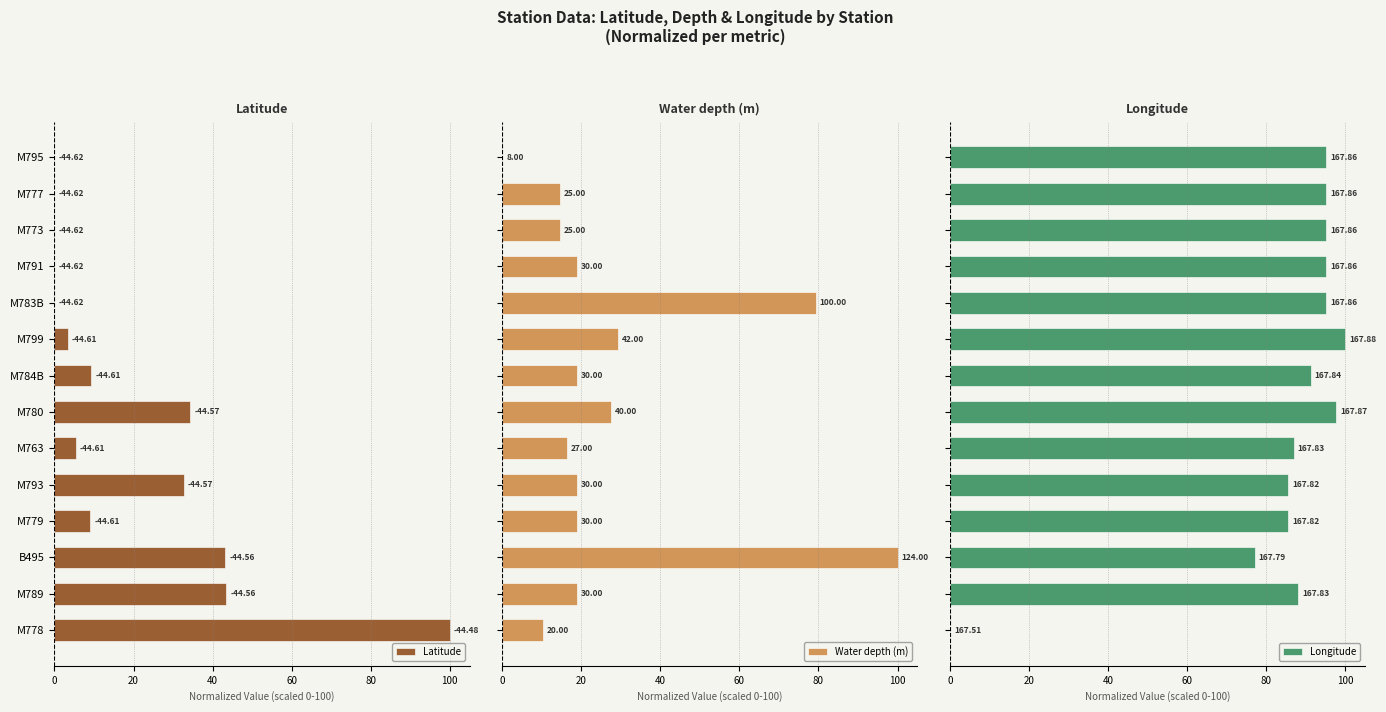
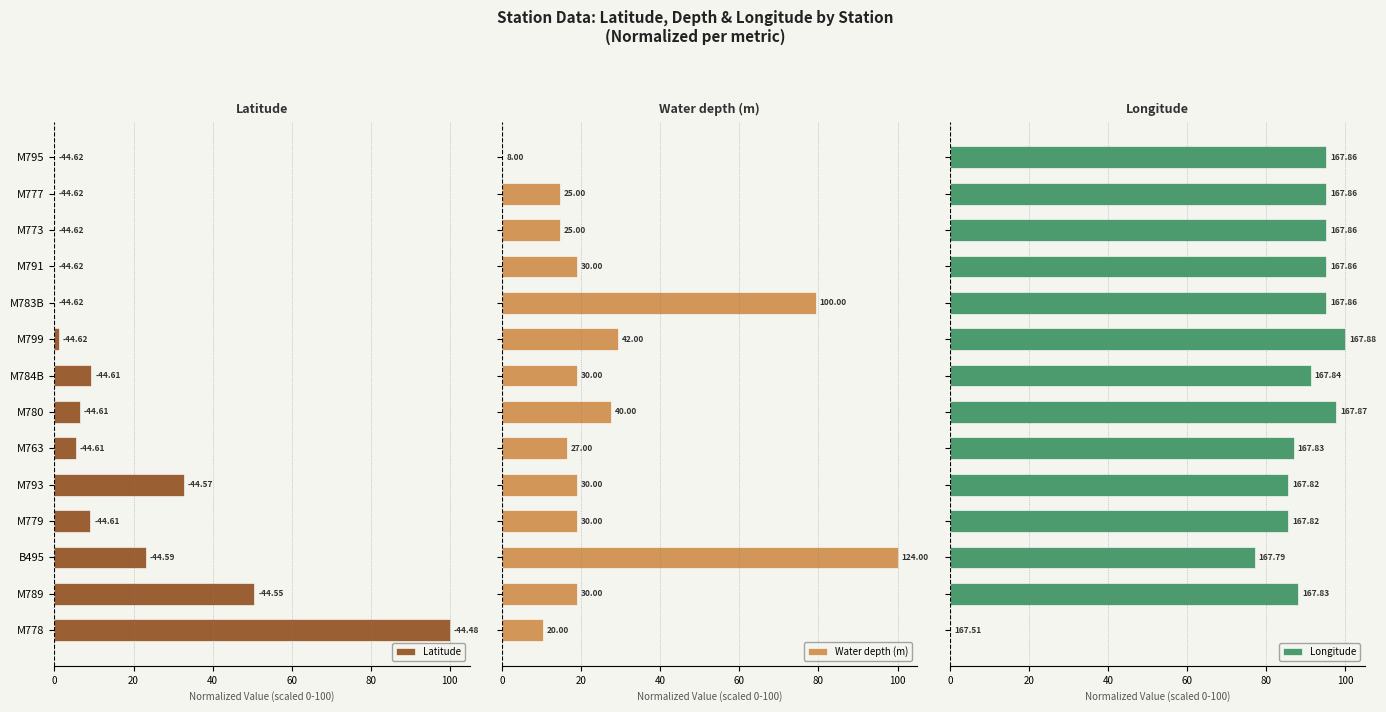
  {
    "Latitude": {
-     "M799": -44.61,
-     "M780": -44.57,
-     "B495": -44.56,
-     "M789": -44.56
+     "M799": -44.62,
+     "M780": -44.61,
+     "B495": -44.59,
+     "M789": -44.55
    }
  }
